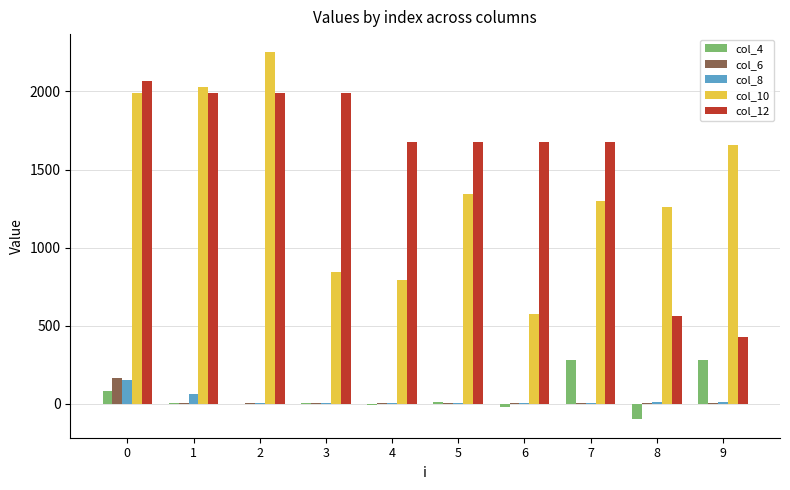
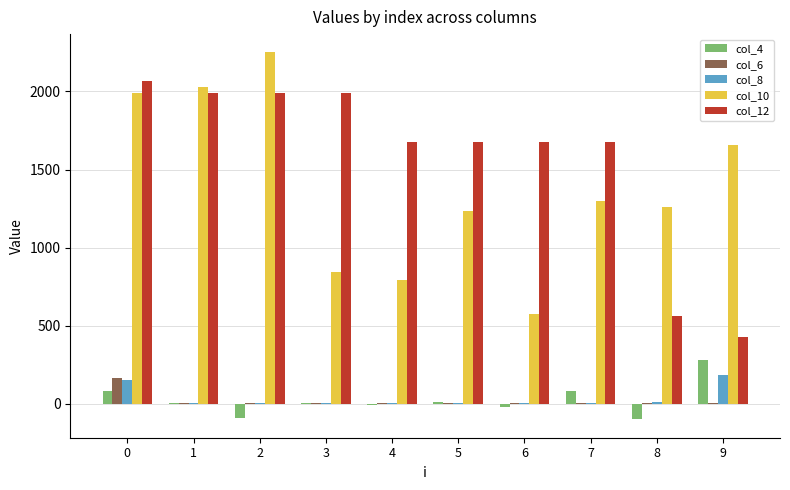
  {
    "col_4": {
      "0": 80,
-     "2": 0,
+     "2": -90,
      "6": -20,
-     "7": 280,
+     "7": 80,
      "8": -100,
      "9": 280
    },
    "col_6": {
      "0": 160
    },
    "col_8": {
      "0": 150,
-     "1": 60,
-     "9": 10
+     "1": 0,
+     "9": 190
    },
    "col_10": {
      "0": 1990,
      "1": 2030,
      "2": 2250,
      "3": 840,
      "4": 790,
-     "5": 1340,
+     "5": 1240,
      "6": 570,
      "7": 1300,
      "8": 1260,
      "9": 1660
    },
    "col_12": {
      "0": 2070,
      "1": 1990,
      "2": 1990,
      "3": 1990,
      "4": 1670,
      "5": 1670,
      "6": 1670,
      "7": 1670,
      "8": 560,
      "9": 420
    }
  }
